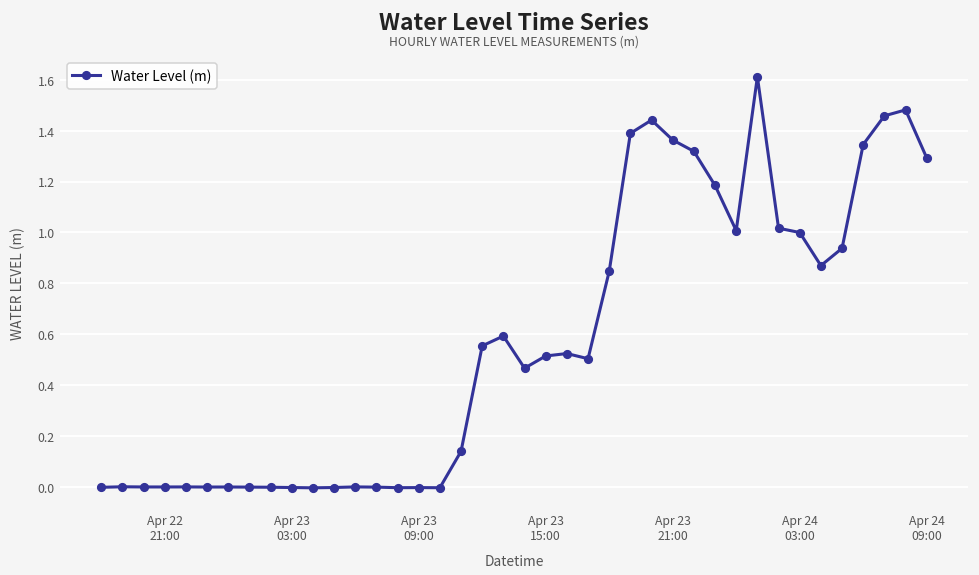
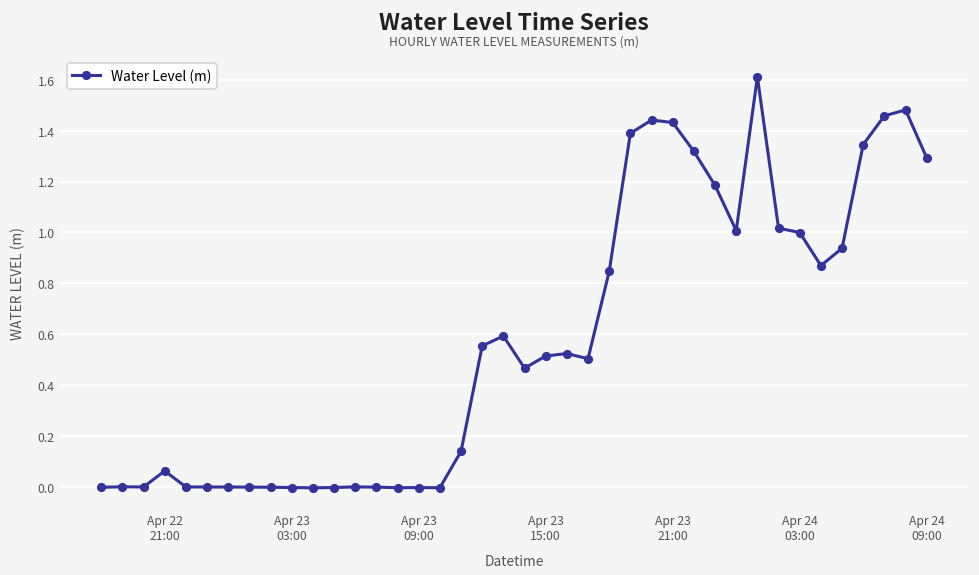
  {
-   "Apr 22 21:00": 0.00,
+   "Apr 22 21:00": 0.06,
    "Apr 23 03:00": 0.00,
    "Apr 23 09:00": 0.00,
    "Apr 23 15:00": 0.51,
-   "Apr 23 21:00": 1.36,
+   "Apr 23 21:00": 1.43,
    "Apr 24 03:00": 1.00,
    "Apr 24 09:00": 1.29
  }
